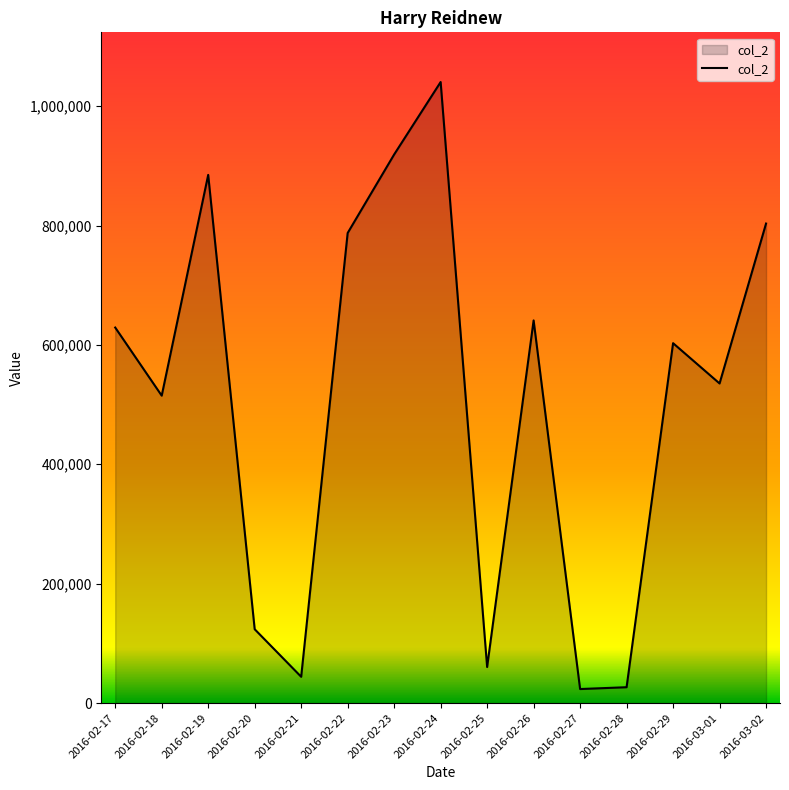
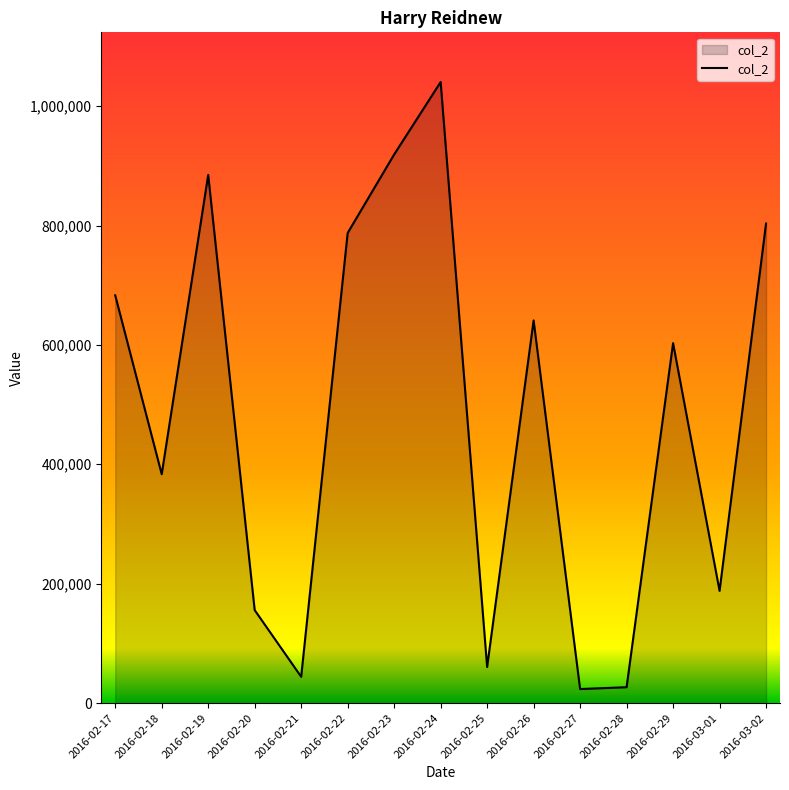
  {
-   "2016-02-17": "630,000",
-   "2016-02-18": "510,000",
+   "2016-02-17": "680,000",
+   "2016-02-18": "380,000",
    "2016-02-19": "880,000",
-   "2016-02-20": "120,000",
+   "2016-02-20": "160,000",
    "2016-02-21": "40,000",
    "2016-02-22": "790,000",
    "2016-02-23": "920,000",
    "2016-02-24": "1,040,000",
    "2016-02-25": "60,000",
    "2016-02-26": "640,000",
    "2016-02-27": "20,000",
    "2016-02-28": "30,000",
    "2016-02-29": "600,000",
-   "2016-03-01": "540,000",
+   "2016-03-01": "190,000",
    "2016-03-02": "800,000"
  }
